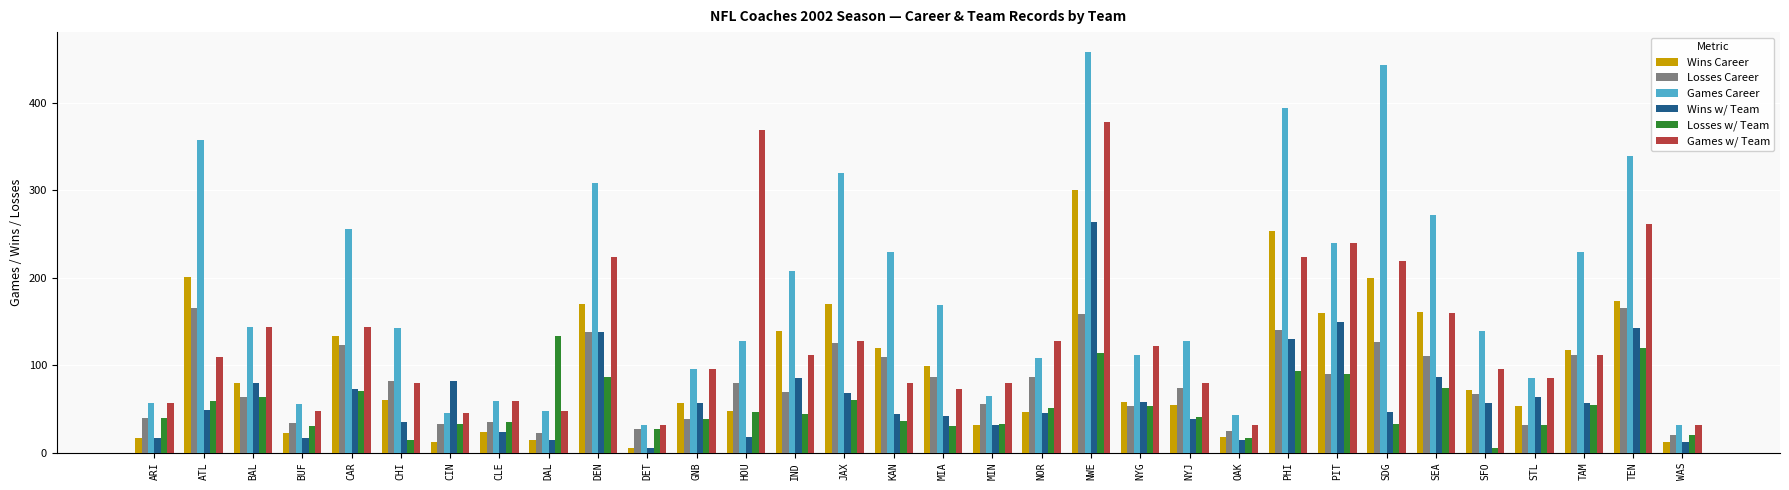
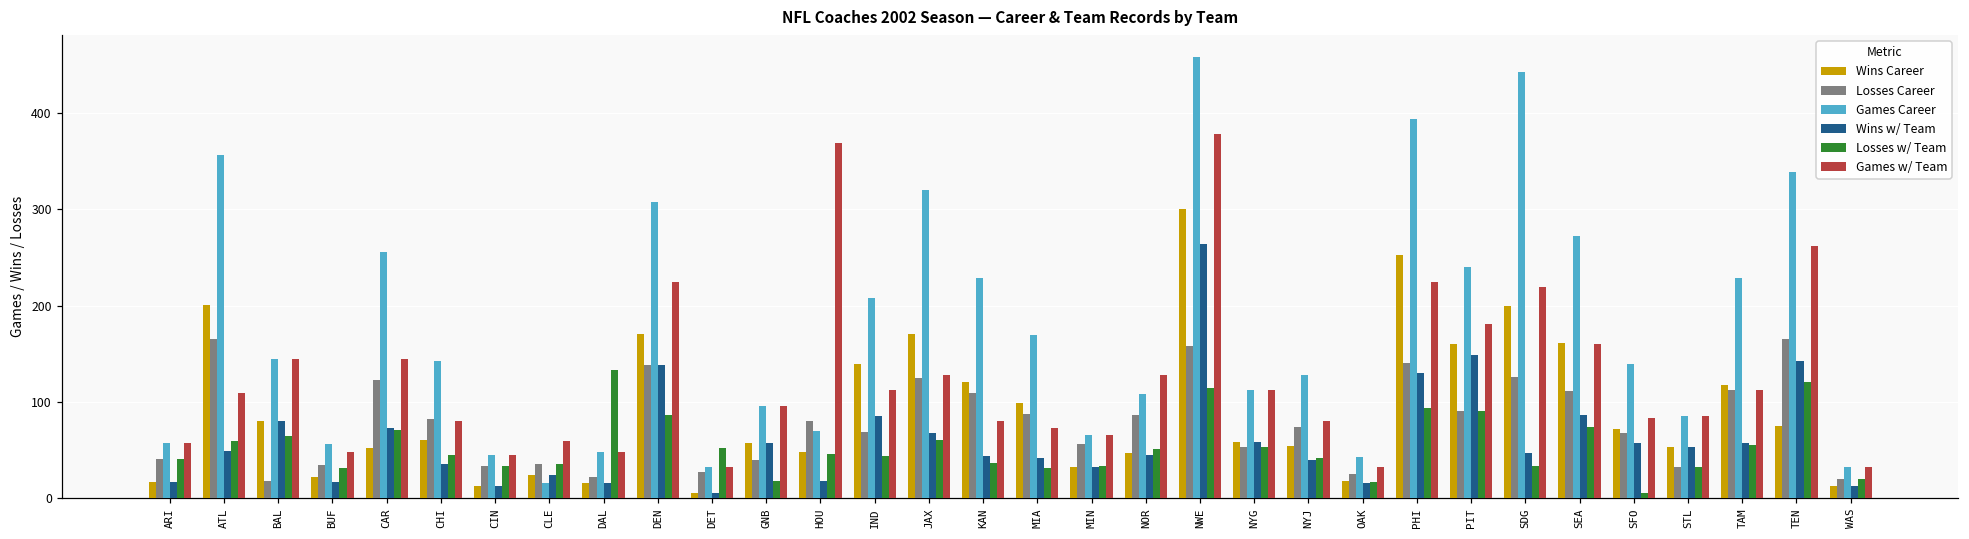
  {
    "Wins Career": {
      "ARI": 20,
      "ATL": 200,
      "BAL": 80,
      "BUF": 20,
-     "CAR": 130,
+     "CAR": 50,
      "CHI": 60,
      "CIN": 10,
      "CLE": 20,
      "DAL": 20,
      "DEN": 170,
      "DET": 10,
      "GNB": 60,
      "HOU": 50,
      "IND": 140,
      "JAX": 170,
      "KAN": 120,
      "MIA": 100,
      "MIN": 30,
      "NOR": 50,
      "NWE": 300,
      "NYG": 60,
      "NYJ": 50,
      "OAK": 20,
      "PHI": 250,
      "PIT": 160,
      "SDG": 200,
      "SEA": 160,
      "SFO": 70,
      "STL": 50,
      "TAM": 120,
-     "TEN": 170,
+     "TEN": 80,
      "WAS": 10
    },
    "Losses Career": {
      "ARI": 40,
      "ATL": 170,
-     "BAL": 60,
+     "BAL": 20,
      "BUF": 30,
      "CAR": 120,
      "CHI": 80,
      "CIN": 30,
      "CLE": 40,
      "DAL": 20,
      "DEN": 140,
      "DET": 30,
      "GNB": 40,
      "HOU": 80,
      "IND": 70,
      "JAX": 130,
      "KAN": 110,
      "MIA": 90,
      "MIN": 60,
      "NOR": 90,
      "NWE": 160,
      "NYG": 50,
      "NYJ": 70,
      "OAK": 30,
      "PHI": 140,
      "PIT": 90,
      "SDG": 130,
      "SEA": 110,
      "SFO": 70,
      "STL": 30,
      "TAM": 110,
      "TEN": 170,
      "WAS": 20
    },
    "Games Career": {
      "ARI": 60,
      "ATL": 360,
      "BAL": 140,
      "BUF": 60,
      "CAR": 260,
      "CHI": 140,
      "CIN": 50,
-     "CLE": 60,
+     "CLE": 20,
      "DAL": 50,
      "DEN": 310,
      "DET": 30,
      "GNB": 100,
-     "HOU": 130,
+     "HOU": 70,
      "IND": 210,
      "JAX": 320,
      "KAN": 230,
      "MIA": 170,
      "MIN": 70,
      "NOR": 110,
      "NWE": 460,
      "NYG": 110,
      "NYJ": 130,
      "OAK": 40,
      "PHI": 390,
      "PIT": 240,
      "SDG": 440,
      "SEA": 270,
      "SFO": 140,
      "STL": 90,
      "TAM": 230,
      "TEN": 340,
      "WAS": 30
    },
    "Wins w/ Team": {
      "ARI": 20,
      "ATL": 50,
      "BAL": 80,
      "BUF": 20,
      "CAR": 70,
      "CHI": 40,
-     "CIN": 80,
+     "CIN": 10,
      "CLE": 20,
      "DAL": 20,
      "DEN": 140,
      "DET": 10,
      "GNB": 60,
      "HOU": 20,
      "IND": 90,
      "JAX": 70,
      "KAN": 40,
      "MIA": 40,
      "MIN": 30,
      "NOR": 50,
      "NWE": 260,
      "NYG": 60,
      "NYJ": 40,
      "OAK": 20,
      "PHI": 130,
      "PIT": 150,
      "SDG": 50,
      "SEA": 90,
      "SFO": 60,
-     "STL": 60,
+     "STL": 50,
      "TAM": 60,
      "TEN": 140,
      "WAS": 10
    },
    "Losses w/ Team": {
      "ARI": 40,
      "ATL": 60,
      "BAL": 60,
      "BUF": 30,
      "CAR": 70,
-     "CHI": 10,
+     "CHI": 50,
      "CIN": 30,
      "CLE": 40,
      "DAL": 130,
      "DEN": 90,
-     "DET": 30,
-     "GNB": 40,
+     "DET": 50,
+     "GNB": 20,
      "HOU": 50,
      "IND": 40,
      "JAX": 60,
      "KAN": 40,
      "MIA": 30,
      "MIN": 30,
      "NOR": 50,
      "NWE": 110,
      "NYG": 50,
      "NYJ": 40,
      "OAK": 20,
      "PHI": 90,
      "PIT": 90,
      "SDG": 30,
      "SEA": 70,
      "SFO": 10,
      "STL": 30,
      "TAM": 60,
      "TEN": 120,
      "WAS": 20
    },
    "Games w/ Team": {
      "ARI": 60,
      "ATL": 110,
      "BAL": 140,
      "BUF": 50,
      "CAR": 140,
      "CHI": 80,
      "CIN": 50,
      "CLE": 60,
      "DAL": 50,
      "DEN": 220,
      "DET": 30,
      "GNB": 100,
      "HOU": 370,
      "IND": 110,
      "JAX": 130,
      "KAN": 80,
      "MIA": 70,
-     "MIN": 80,
+     "MIN": 70,
      "NOR": 130,
      "NWE": 380,
-     "NYG": 120,
+     "NYG": 110,
      "NYJ": 80,
      "OAK": 30,
      "PHI": 220,
-     "PIT": 240,
+     "PIT": 180,
      "SDG": 220,
      "SEA": 160,
-     "SFO": 100,
+     "SFO": 80,
      "STL": 90,
      "TAM": 110,
      "TEN": 260,
      "WAS": 30
    }
  }
